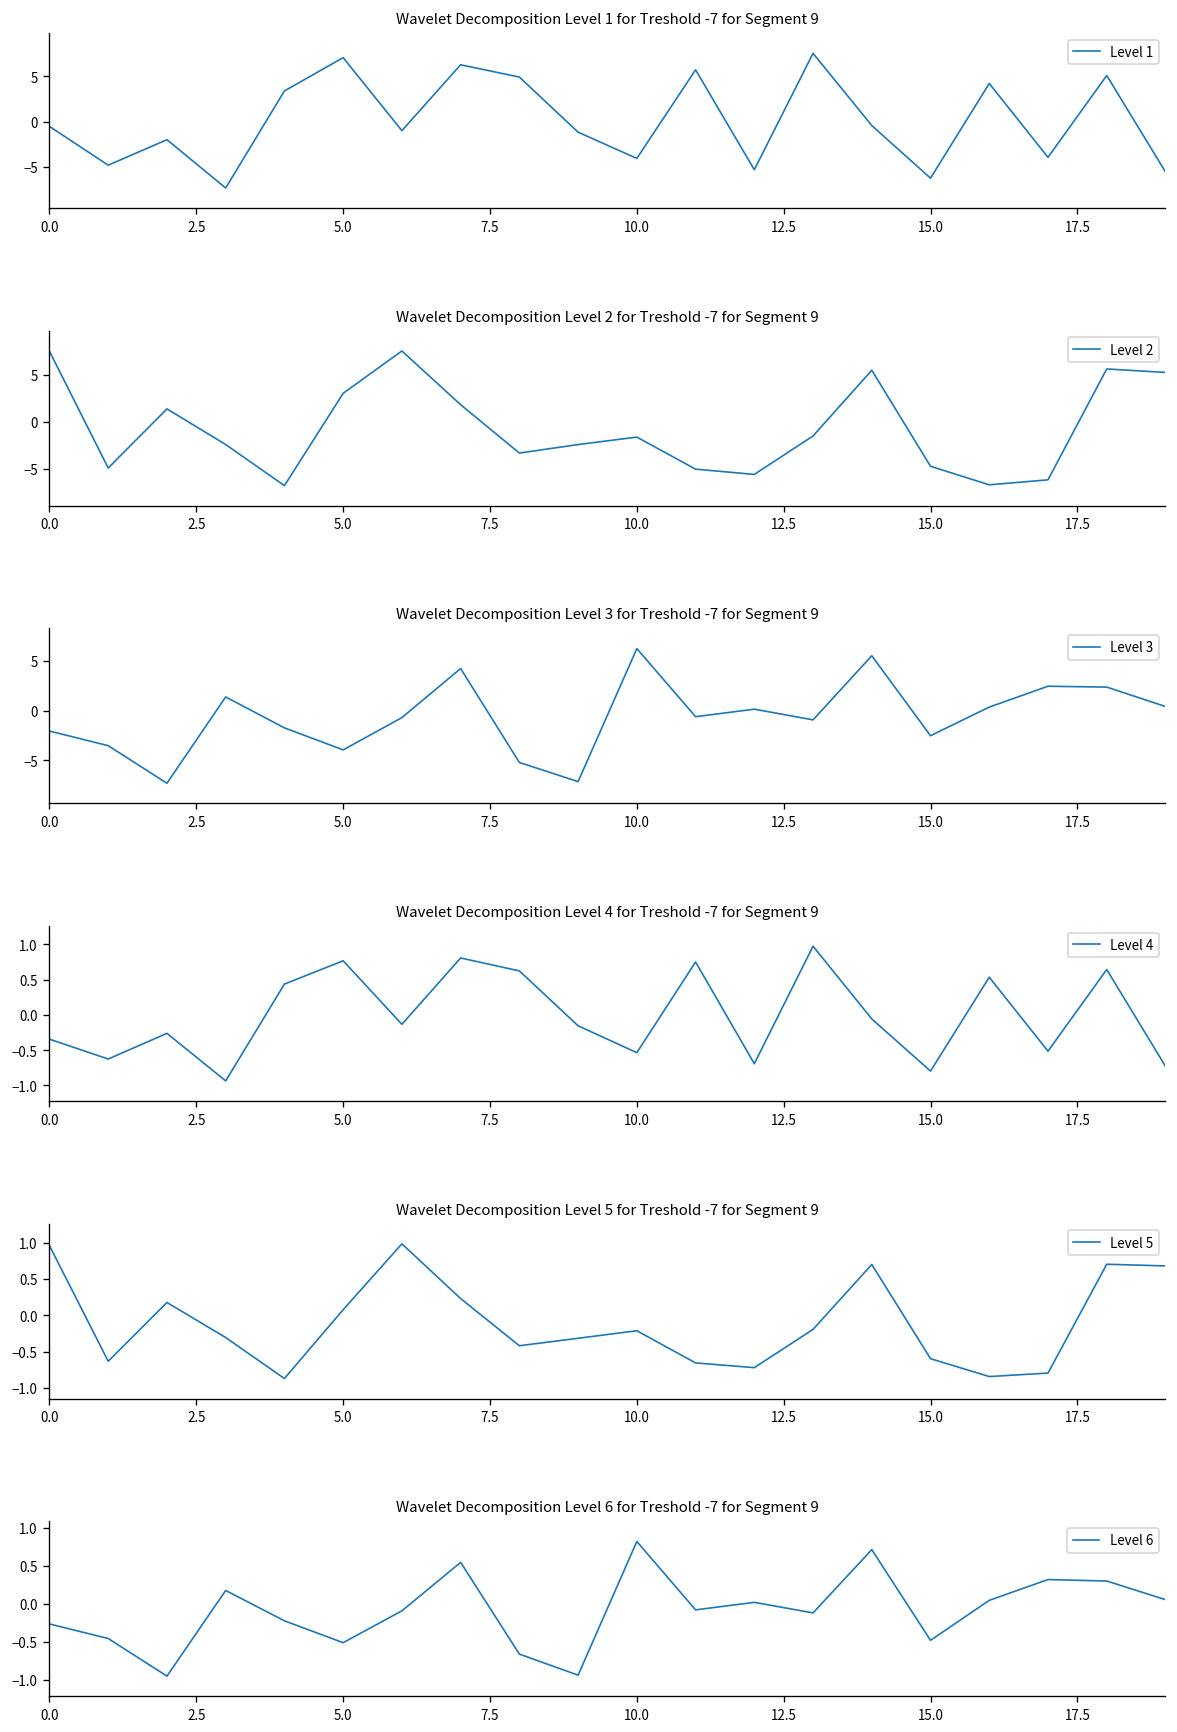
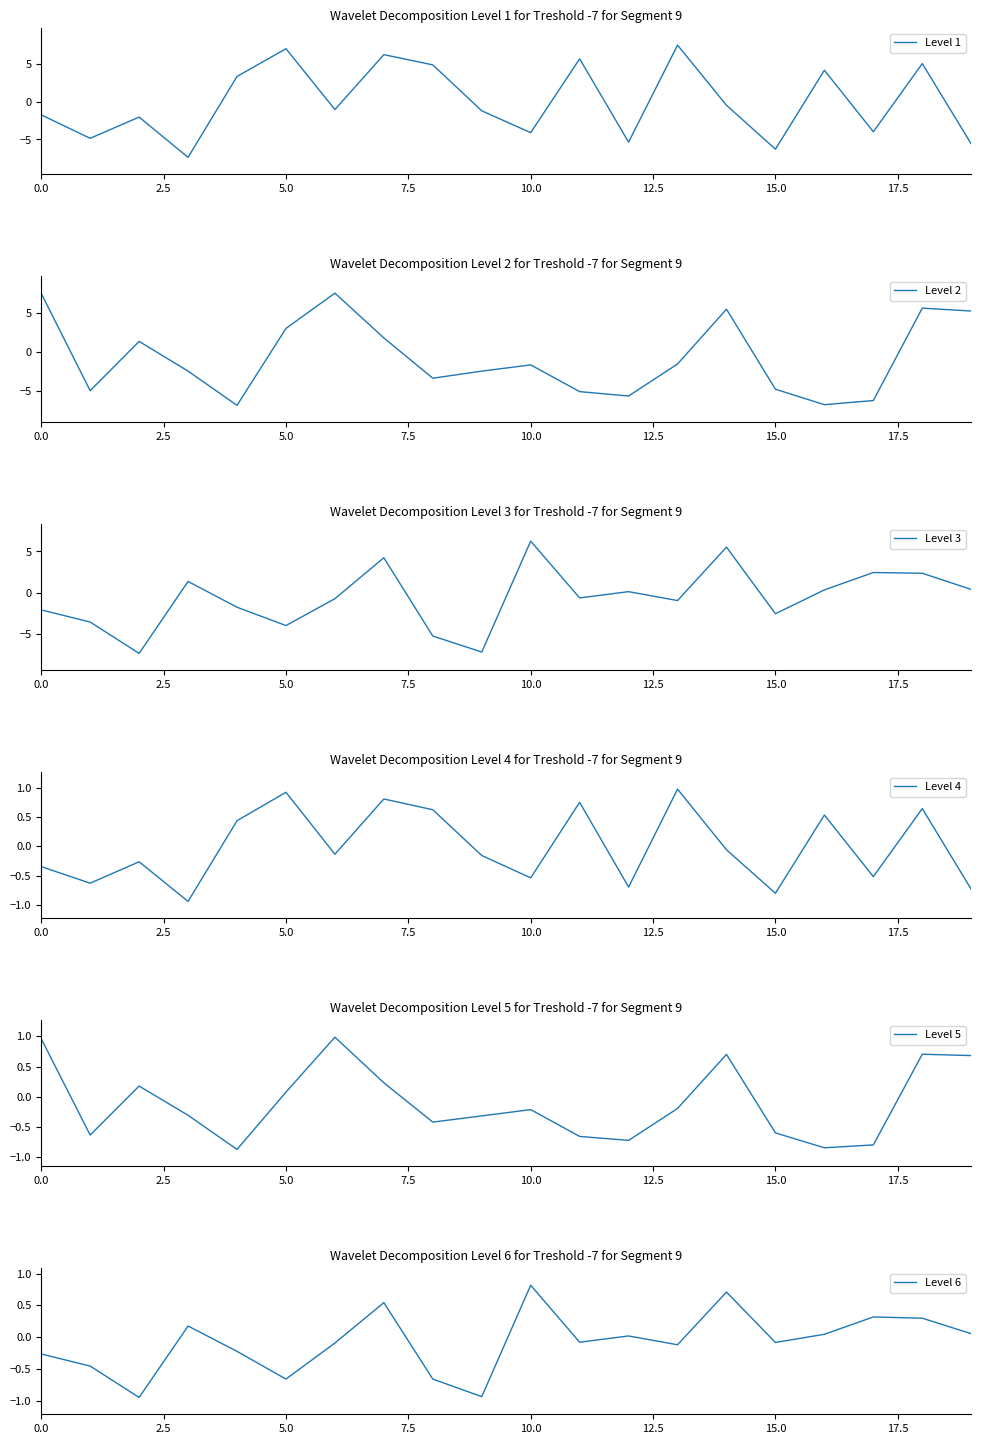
  {
    "Wavelet Decomposition Level 1 for Treshold -7 for Segment 9": {
-     "0.0": -1,
+     "0.0": -2,
      "5.0": 7,
      "10.0": -4,
      "15.0": -6
    },
    "Wavelet Decomposition Level 2 for Treshold -7 for Segment 9": {
      "0.0": 7,
      "5.0": 3,
      "10.0": -2,
      "15.0": -5
    },
    "Wavelet Decomposition Level 3 for Treshold -7 for Segment 9": {
      "0.0": -2,
      "5.0": -4,
      "10.0": 6,
      "15.0": -3
    },
    "Wavelet Decomposition Level 4 for Treshold -7 for Segment 9": {
      "0.0": -0.3,
-     "5.0": 0.8,
+     "5.0": 0.9,
      "10.0": -0.5,
      "15.0": -0.8
    },
    "Wavelet Decomposition Level 5 for Treshold -7 for Segment 9": {
      "0.0": 1.0,
      "5.0": 0.1,
      "10.0": -0.2,
      "15.0": -0.6
    },
    "Wavelet Decomposition Level 6 for Treshold -7 for Segment 9": {
      "0.0": -0.3,
-     "5.0": -0.5,
+     "5.0": -0.7,
      "10.0": 0.8,
-     "15.0": -0.5
+     "15.0": -0.1
    }
  }
